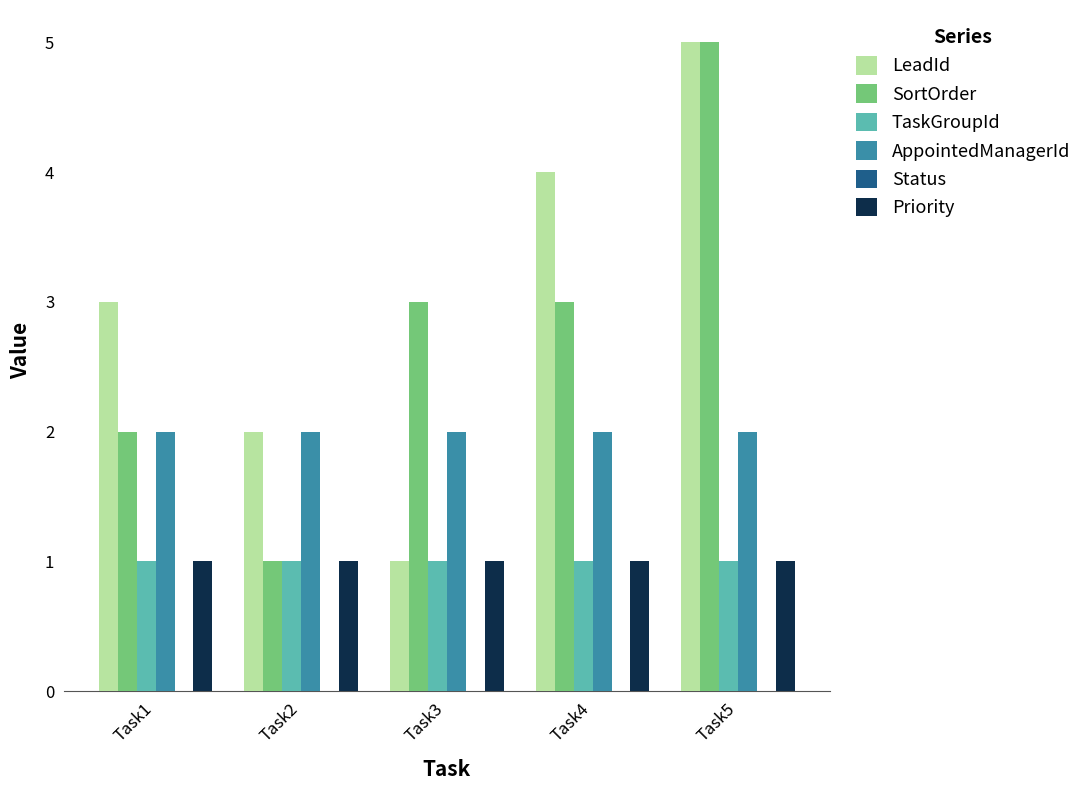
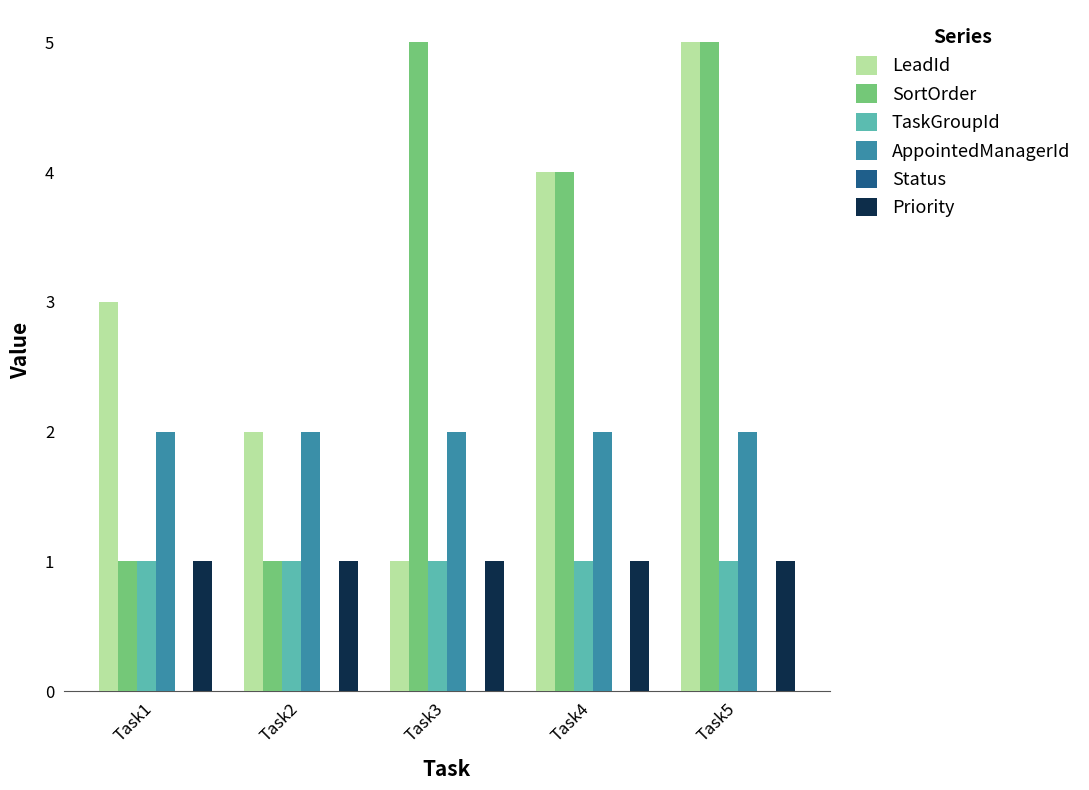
  {
    "LeadId": {
      "Task1": 3,
      "Task2": 2,
      "Task3": 1,
      "Task4": 4,
      "Task5": 5
    },
    "SortOrder": {
-     "Task1": 2,
+     "Task1": 1,
      "Task2": 1,
-     "Task3": 3,
-     "Task4": 3,
+     "Task3": 5,
+     "Task4": 4,
      "Task5": 5
    },
    "Status": {
      "Task1": 0,
      "Task2": 0,
      "Task3": 0,
      "Task4": 0,
      "Task5": 0
    },
    "Priority": {
      "Task1": 1,
      "Task2": 1,
      "Task3": 1,
      "Task4": 1,
      "Task5": 1
    }
  }
